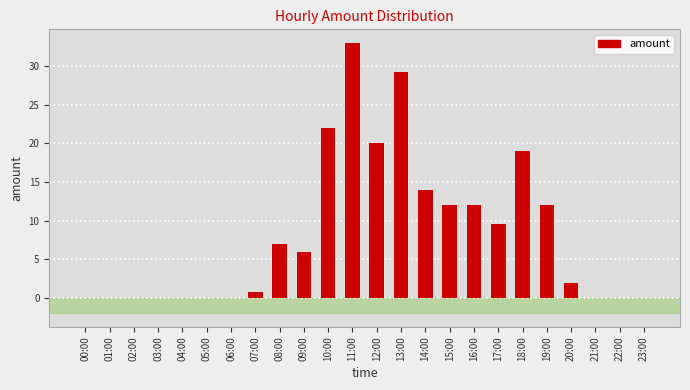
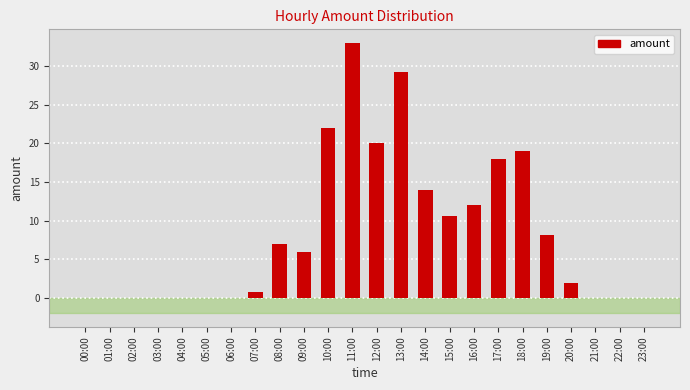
  {
    "00:00": 0,
    "01:00": 0,
    "02:00": 0,
    "03:00": 0,
    "04:00": 0,
    "05:00": 0,
    "06:00": 0,
    "07:00": 1,
    "08:00": 7,
    "09:00": 6,
    "10:00": 22,
    "11:00": 33,
    "12:00": 20,
    "13:00": 29,
    "14:00": 14,
-   "15:00": 12,
+   "15:00": 11,
    "16:00": 12,
-   "17:00": 10,
+   "17:00": 18,
    "18:00": 19,
-   "19:00": 12,
+   "19:00": 8,
    "20:00": 2,
    "21:00": 0,
    "22:00": 0,
    "23:00": 0
  }
